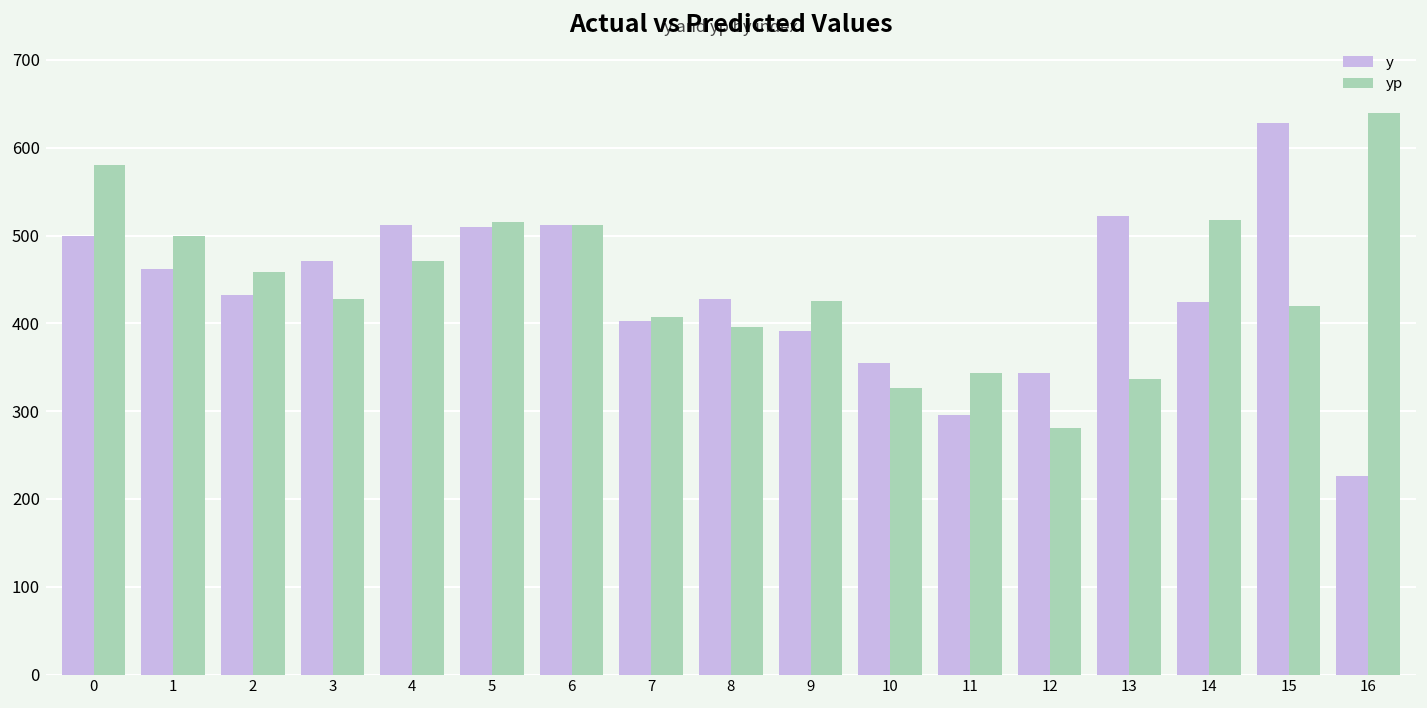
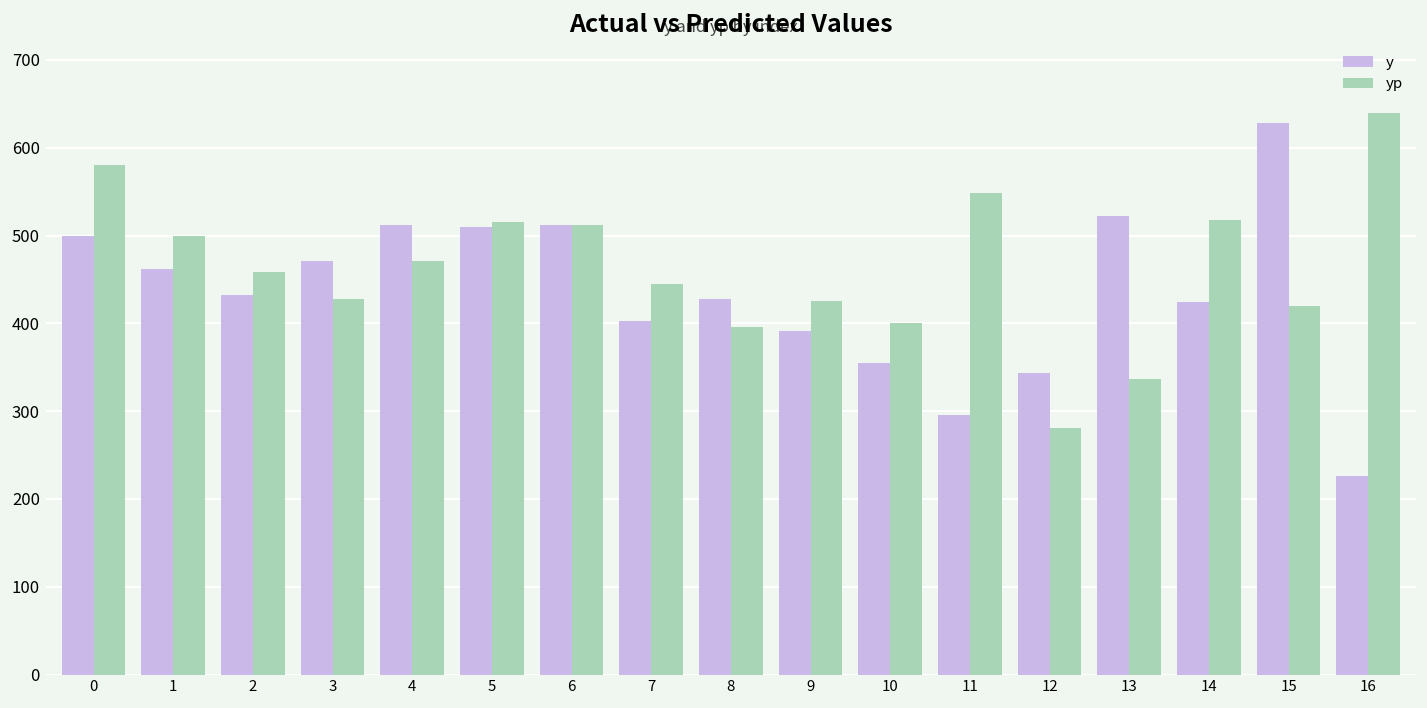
  {
    "y": {
      "0": 500,
      "1": 460,
      "2": 430,
      "3": 470,
      "4": 510,
      "5": 510,
      "6": 510,
      "7": 400,
      "8": 430,
      "9": 390,
      "10": 360,
      "11": 300,
      "12": 340,
      "13": 520,
      "14": 420,
      "15": 630,
      "16": 230
    },
    "yp": {
      "0": 580,
      "1": 500,
      "2": 460,
      "3": 430,
      "4": 470,
      "5": 520,
      "6": 510,
-     "7": 410,
+     "7": 440,
      "8": 400,
      "9": 430,
-     "10": 330,
-     "11": 340,
+     "10": 400,
+     "11": 550,
      "12": 280,
      "13": 340,
      "14": 520,
      "15": 420,
      "16": 640
    }
  }
